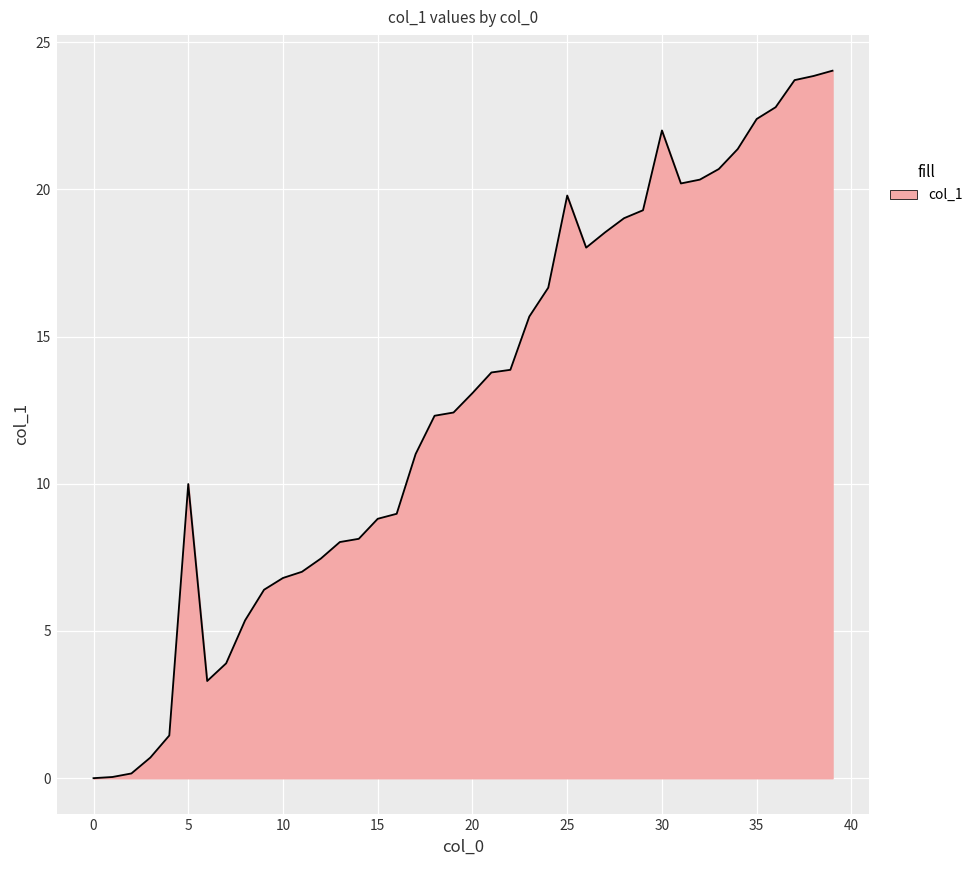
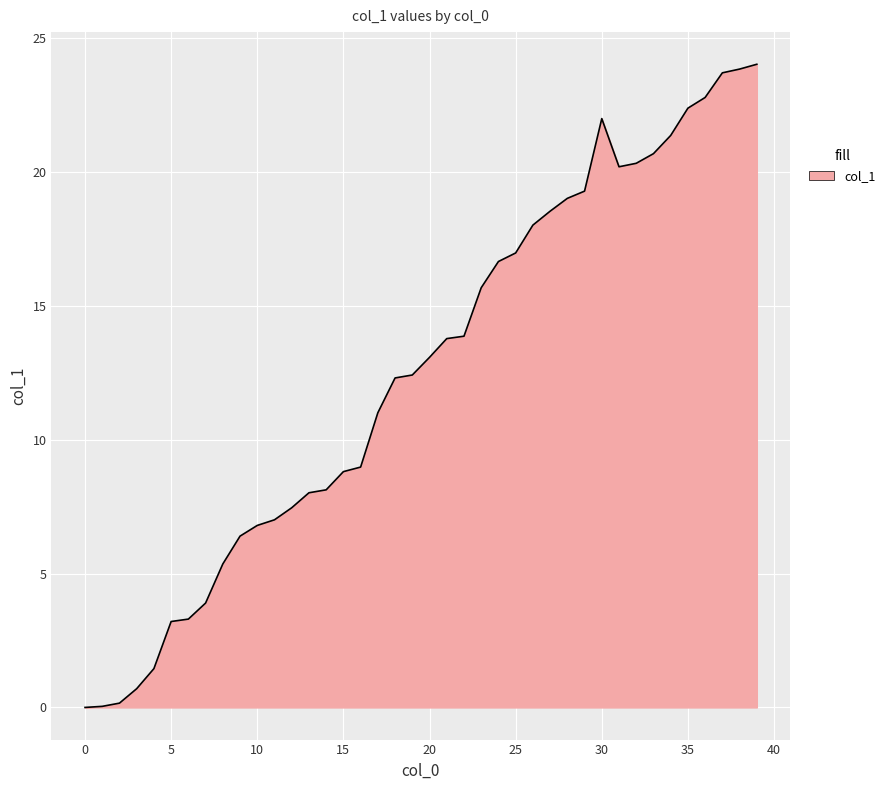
  {
    "0": 0.0,
-   "5": 10.0,
+   "5": 3.2,
    "10": 6.8,
    "15": 8.8,
    "20": 13.1,
-   "25": 19.8,
+   "25": 17.0,
    "30": 22.0,
    "35": 22.4
  }
